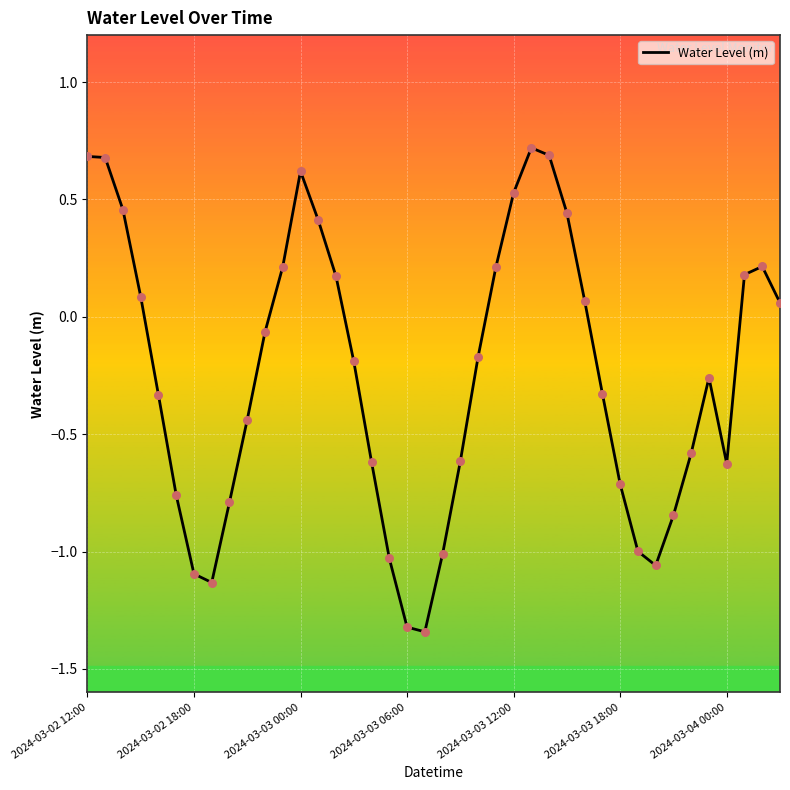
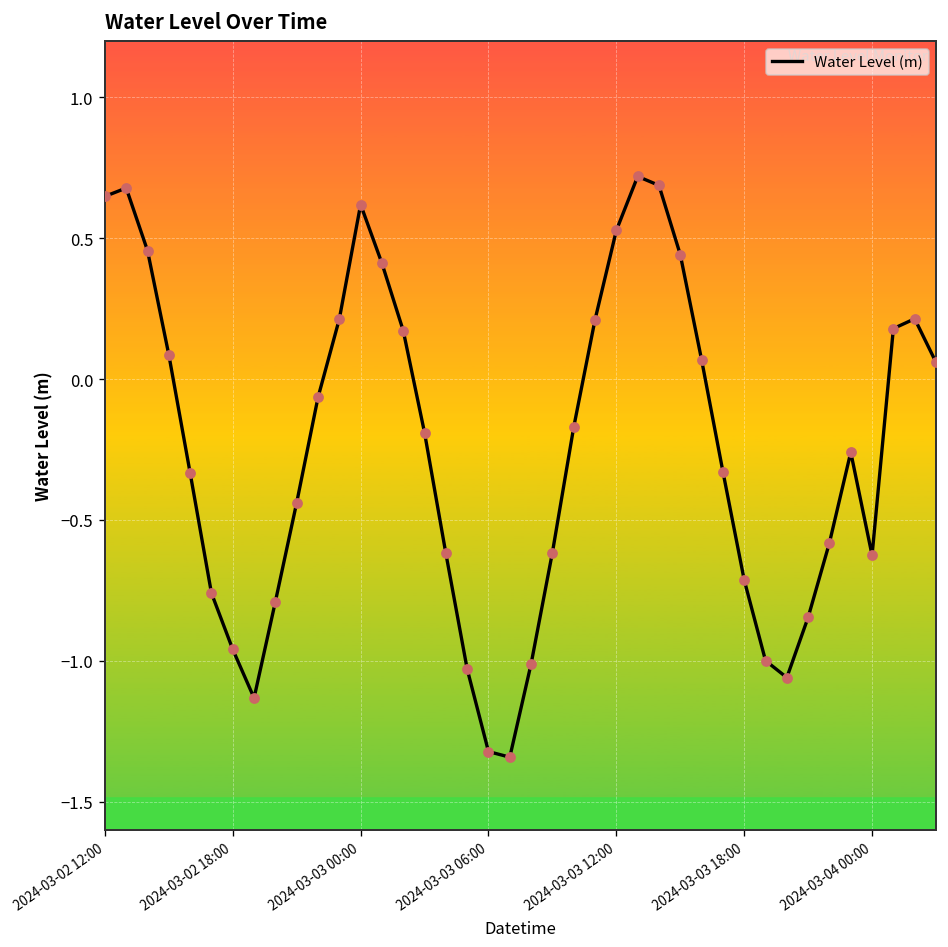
  {
-   "2024-03-02 12:00": 0.68,
-   "2024-03-02 18:00": -1.10,
+   "2024-03-02 12:00": 0.65,
+   "2024-03-02 18:00": -0.96,
    "2024-03-03 00:00": 0.62,
    "2024-03-03 06:00": -1.32,
    "2024-03-03 12:00": 0.53,
    "2024-03-03 18:00": -0.71,
    "2024-03-04 00:00": -0.63
  }
